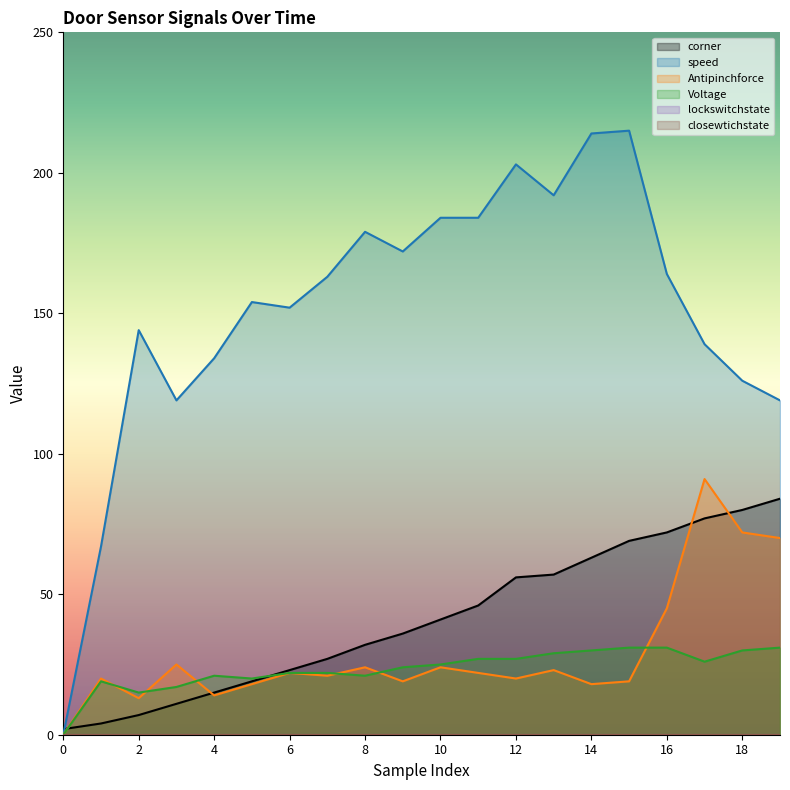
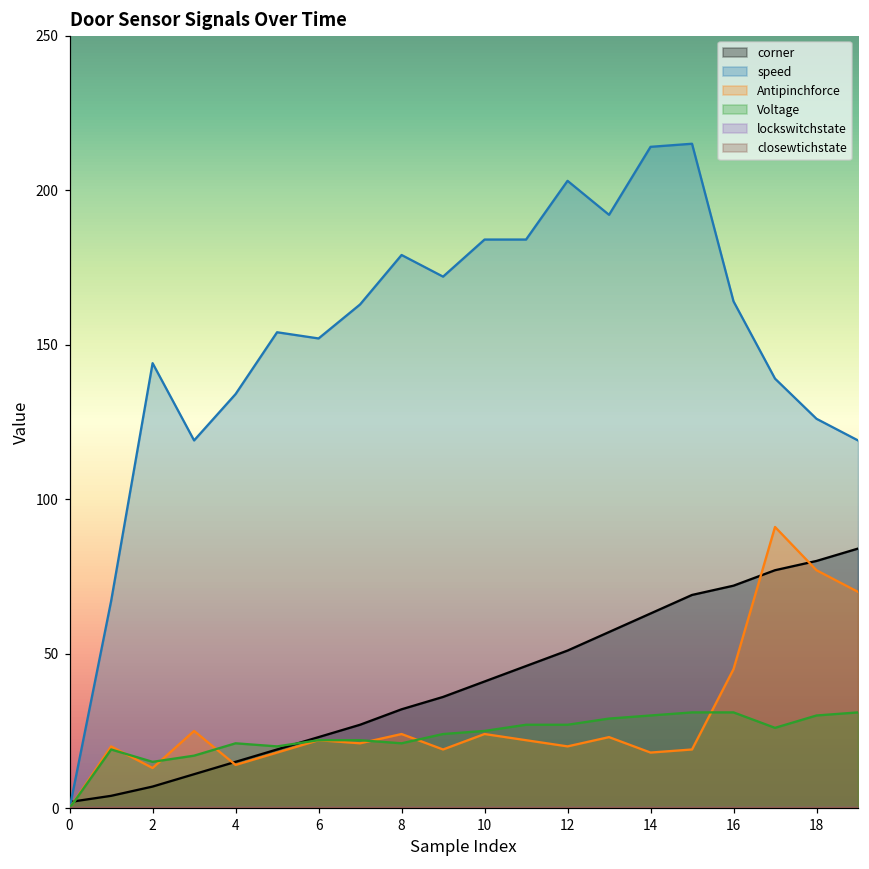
  {
    "corner": {
      "0": 2,
      "2": 7,
      "4": 15,
      "6": 23,
      "8": 32,
      "10": 41,
-     "12": 56,
+     "12": 51,
      "14": 63,
      "16": 72,
      "18": 80
    },
    "speed": {
      "2": 144,
      "4": 134,
      "6": 152,
      "8": 179,
      "10": 184,
      "12": 203,
      "14": 214,
      "16": 164,
      "18": 126
    },
    "Antipinchforce": {
      "2": 13,
      "4": 14,
      "8": 24,
      "10": 24,
      "12": 20,
      "14": 18,
      "16": 45,
-     "18": 72
+     "18": 77
    }
  }
